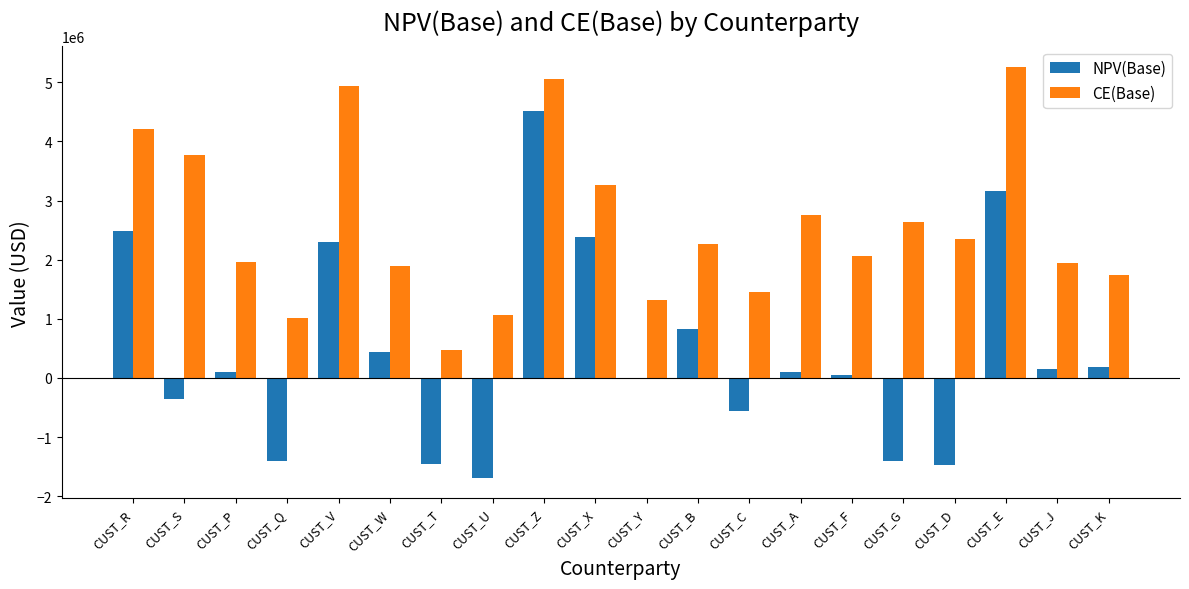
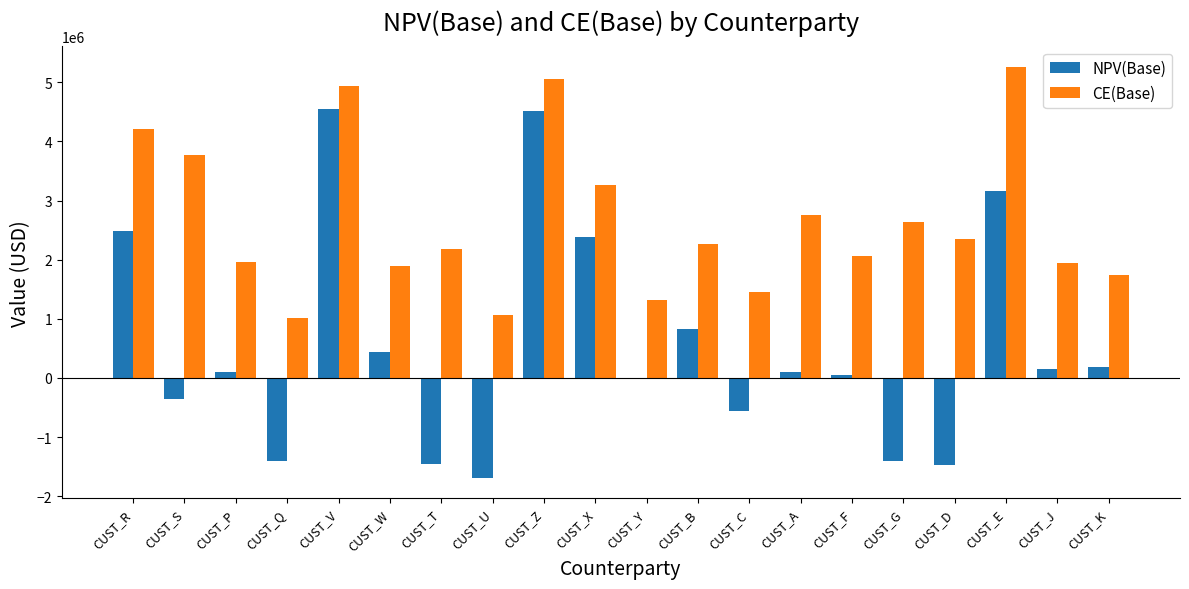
  {
    "NPV(Base)": {
      "CUST_R": 2500000,
      "CUST_S": -400000,
      "CUST_P": 100000,
      "CUST_Q": -1400000,
-     "CUST_V": 2300000,
+     "CUST_V": 4600000,
      "CUST_W": 400000,
      "CUST_T": -1500000,
      "CUST_U": -1700000,
      "CUST_Z": 4500000,
      "CUST_X": 2400000,
      "CUST_B": 800000,
      "CUST_C": -600000,
      "CUST_A": 100000,
      "CUST_F": 100000,
      "CUST_G": -1400000,
      "CUST_D": -1500000,
      "CUST_E": 3200000,
      "CUST_J": 200000,
      "CUST_K": 200000
    },
    "CE(Base)": {
      "CUST_R": 4200000,
      "CUST_S": 3800000,
      "CUST_P": 2000000,
      "CUST_Q": 1000000,
      "CUST_V": 4900000,
      "CUST_W": 1900000,
-     "CUST_T": 500000,
+     "CUST_T": 2200000,
      "CUST_U": 1100000,
      "CUST_Z": 5000000,
      "CUST_X": 3300000,
      "CUST_Y": 1300000,
      "CUST_B": 2300000,
      "CUST_C": 1500000,
      "CUST_A": 2700000,
      "CUST_F": 2100000,
      "CUST_G": 2600000,
      "CUST_D": 2300000,
      "CUST_E": 5300000,
      "CUST_J": 1900000,
      "CUST_K": 1700000
    }
  }
